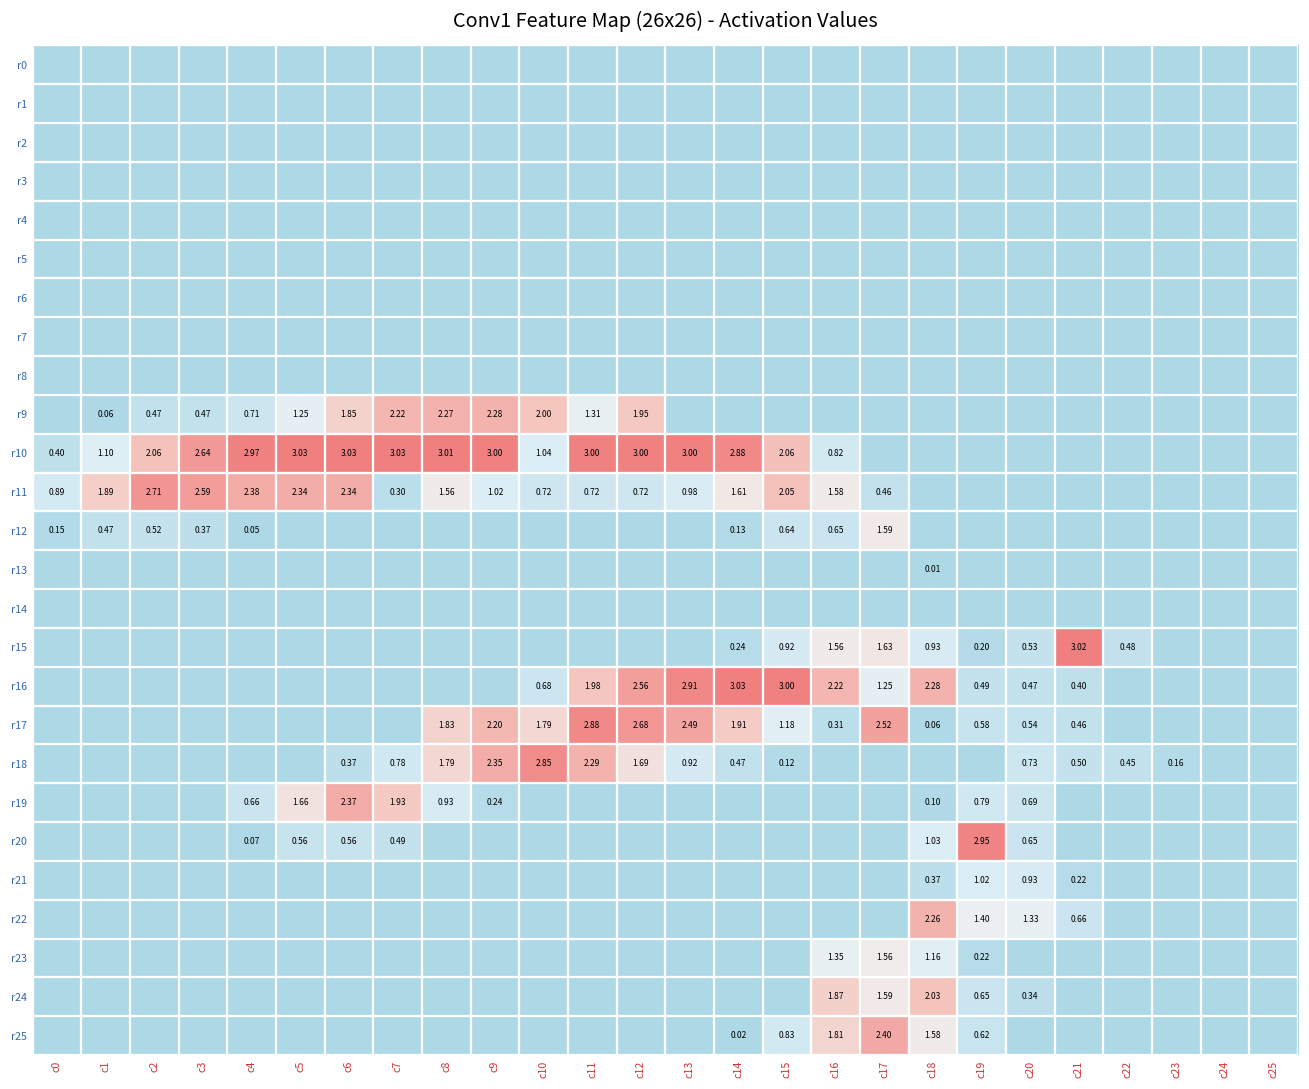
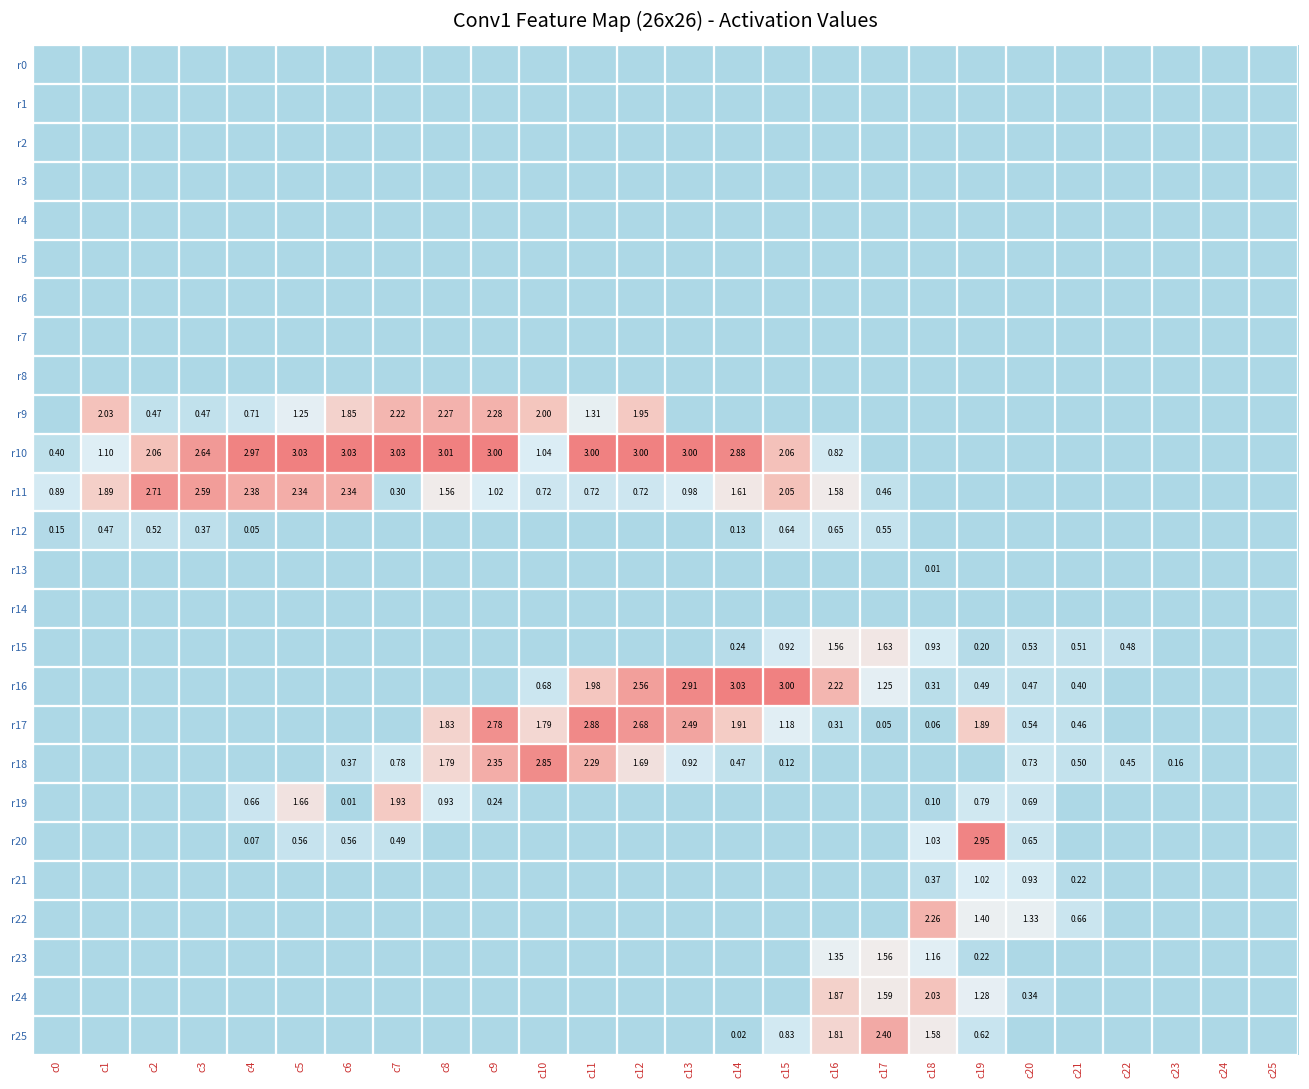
  {
    "r9": {
-     "c1": 0.06,
+     "c1": 2.03,
      "c2": 0.47,
      "c3": 0.47,
      "c4": 0.71,
      "c5": 1.25,
      "c6": 1.85,
      "c7": 2.22,
      "c8": 2.27,
      "c9": 2.28,
      "c10": 2.00,
      "c11": 1.31,
      "c12": 1.95
    },
    "r10": {
      "c0": 0.40,
      "c1": 1.10,
      "c2": 2.06,
      "c3": 2.64,
      "c4": 2.97,
      "c5": 3.03,
      "c6": 3.03,
      "c7": 3.03,
      "c8": 3.01,
      "c9": 3.00,
      "c10": 1.04,
      "c11": 3.00,
      "c12": 3.00,
      "c13": 3.00,
      "c14": 2.88,
      "c15": 2.06,
      "c16": 0.82
    },
    "r11": {
      "c0": 0.89,
      "c1": 1.89,
      "c2": 2.71,
      "c3": 2.59,
      "c4": 2.38,
      "c5": 2.34,
      "c6": 2.34,
      "c7": 0.30,
      "c8": 1.56,
      "c9": 1.02,
      "c10": 0.72,
      "c11": 0.72,
      "c12": 0.72,
      "c13": 0.98,
      "c14": 1.61,
      "c15": 2.05,
      "c16": 1.58,
      "c17": 0.46
    },
    "r12": {
      "c0": 0.15,
      "c1": 0.47,
      "c2": 0.52,
      "c3": 0.37,
      "c4": 0.05,
      "c14": 0.13,
      "c15": 0.64,
      "c16": 0.65,
-     "c17": 1.59
+     "c17": 0.55
    },
    "r13": {
      "c18": 0.01
    },
    "r15": {
      "c14": 0.24,
      "c15": 0.92,
      "c16": 1.56,
      "c17": 1.63,
      "c18": 0.93,
      "c19": 0.20,
      "c20": 0.53,
-     "c21": 3.02,
+     "c21": 0.51,
      "c22": 0.48
    },
    "r16": {
      "c10": 0.68,
      "c11": 1.98,
      "c12": 2.56,
      "c13": 2.91,
      "c14": 3.03,
      "c15": 3.00,
      "c16": 2.22,
      "c17": 1.25,
-     "c18": 2.28,
+     "c18": 0.31,
      "c19": 0.49,
      "c20": 0.47,
      "c21": 0.40
    },
    "r17": {
      "c8": 1.83,
-     "c9": 2.20,
+     "c9": 2.78,
      "c10": 1.79,
      "c11": 2.88,
      "c12": 2.68,
      "c13": 2.49,
      "c14": 1.91,
      "c15": 1.18,
      "c16": 0.31,
-     "c17": 2.52,
+     "c17": 0.05,
      "c18": 0.06,
-     "c19": 0.58,
+     "c19": 1.89,
      "c20": 0.54,
      "c21": 0.46
    },
    "r18": {
      "c6": 0.37,
      "c7": 0.78,
      "c8": 1.79,
      "c9": 2.35,
      "c10": 2.85,
      "c11": 2.29,
      "c12": 1.69,
      "c13": 0.92,
      "c14": 0.47,
      "c15": 0.12,
      "c20": 0.73,
      "c21": 0.50,
      "c22": 0.45,
      "c23": 0.16
    },
    "r19": {
      "c4": 0.66,
      "c5": 1.66,
-     "c6": 2.37,
+     "c6": 0.01,
      "c7": 1.93,
      "c8": 0.93,
      "c9": 0.24,
      "c18": 0.10,
      "c19": 0.79,
      "c20": 0.69
    },
    "r20": {
      "c4": 0.07,
      "c5": 0.56,
      "c6": 0.56,
      "c7": 0.49,
      "c18": 1.03,
      "c19": 2.95,
      "c20": 0.65
    },
    "r21": {
      "c18": 0.37,
      "c19": 1.02,
      "c20": 0.93,
      "c21": 0.22
    },
    "r22": {
      "c18": 2.26,
      "c19": 1.40,
      "c20": 1.33,
      "c21": 0.66
    },
    "r23": {
      "c16": 1.35,
      "c17": 1.56,
      "c18": 1.16,
      "c19": 0.22
    },
    "r24": {
      "c16": 1.87,
      "c17": 1.59,
      "c18": 2.03,
-     "c19": 0.65,
+     "c19": 1.28,
      "c20": 0.34
    },
    "r25": {
      "c14": 0.02,
      "c15": 0.83,
      "c16": 1.81,
      "c17": 2.40,
      "c18": 1.58,
      "c19": 0.62
    }
  }
